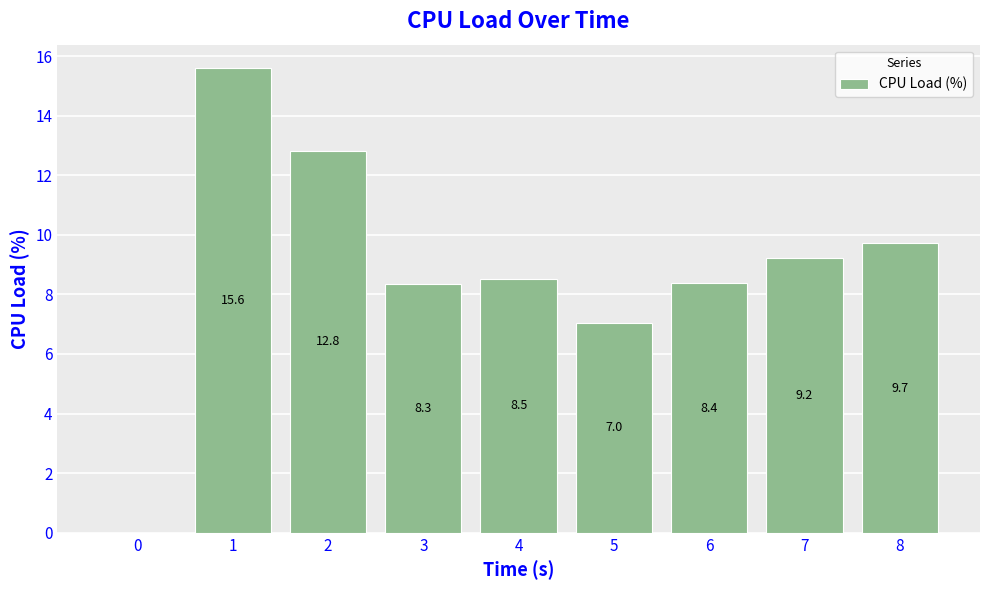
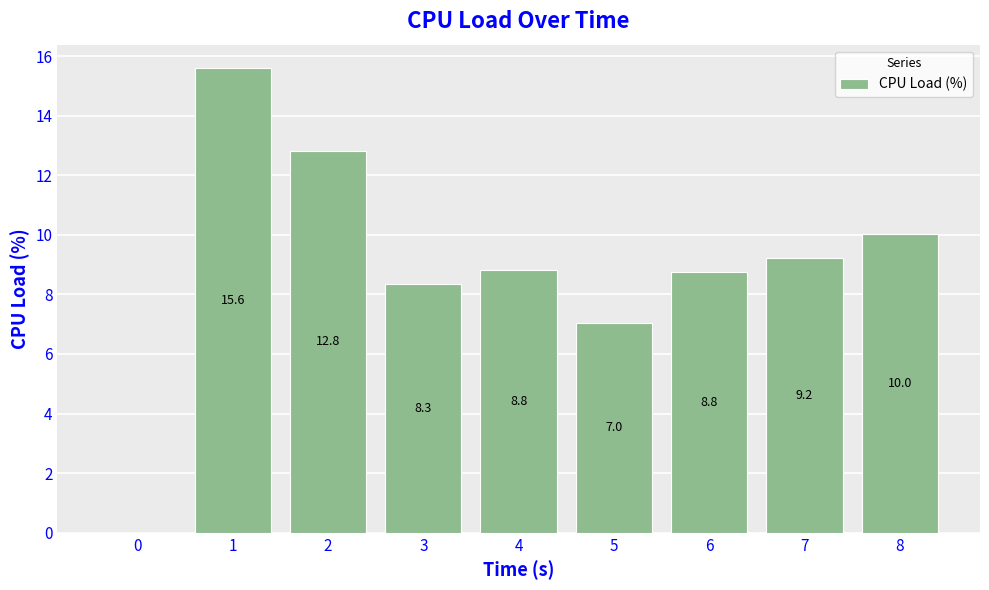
  {
    "1": 15.6,
    "2": 12.8,
    "3": 8.3,
-   "4": 8.5,
+   "4": 8.8,
    "5": 7.0,
-   "6": 8.4,
+   "6": 8.8,
    "7": 9.2,
-   "8": 9.7
+   "8": 10.0
  }
